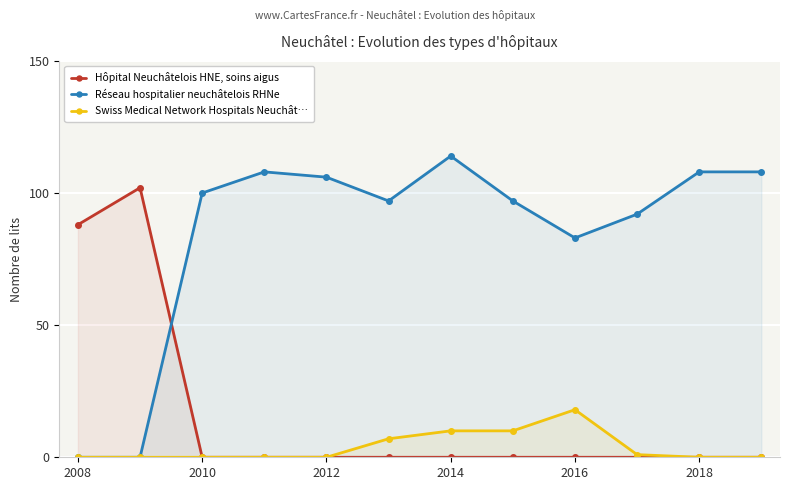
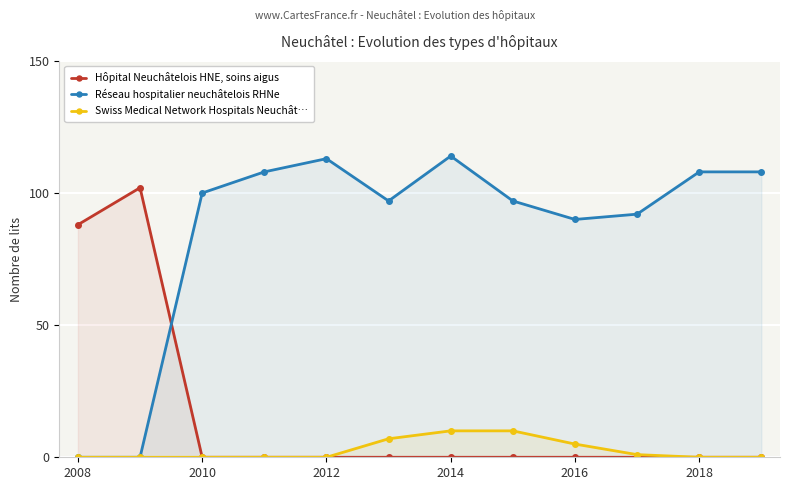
  {
    "Hôpital Neuchâtelois HNE, soins aigus": {
      "2008": 88,
      "2014": 0,
      "2016": 0
    },
    "Réseau hospitalier neuchâtelois RHNe": {
      "2010": 100,
-     "2012": 106,
+     "2012": 113,
      "2014": 114,
-     "2016": 83,
+     "2016": 90,
      "2018": 108
    },
    "Swiss Medical Network Hospitals Neuchât…": {
      "2014": 10,
-     "2016": 18
+     "2016": 5
    }
  }
